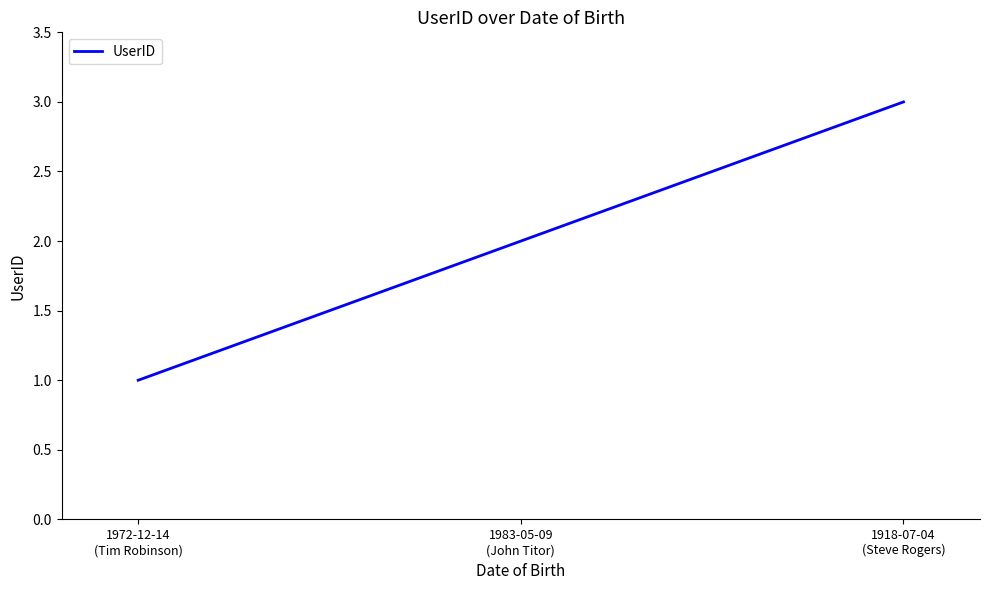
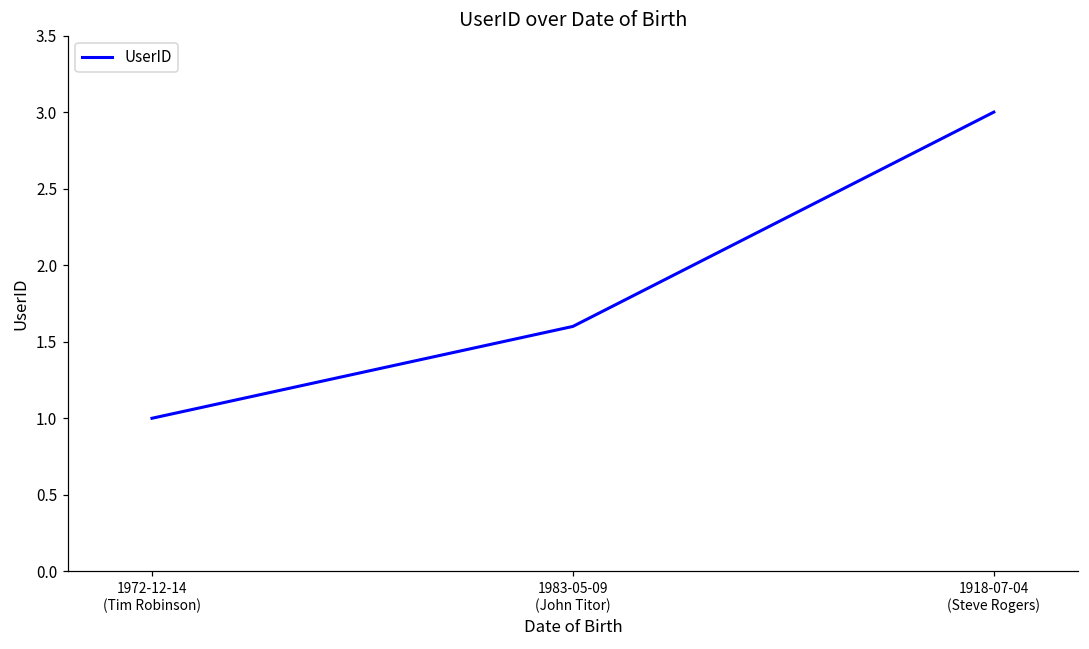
  {
    "1972-12-14 (Tim Robinson)": 1.0,
-   "1983-05-09 (John Titor)": 2.0,
+   "1983-05-09 (John Titor)": 1.6,
    "1918-07-04 (Steve Rogers)": 3.0
  }
